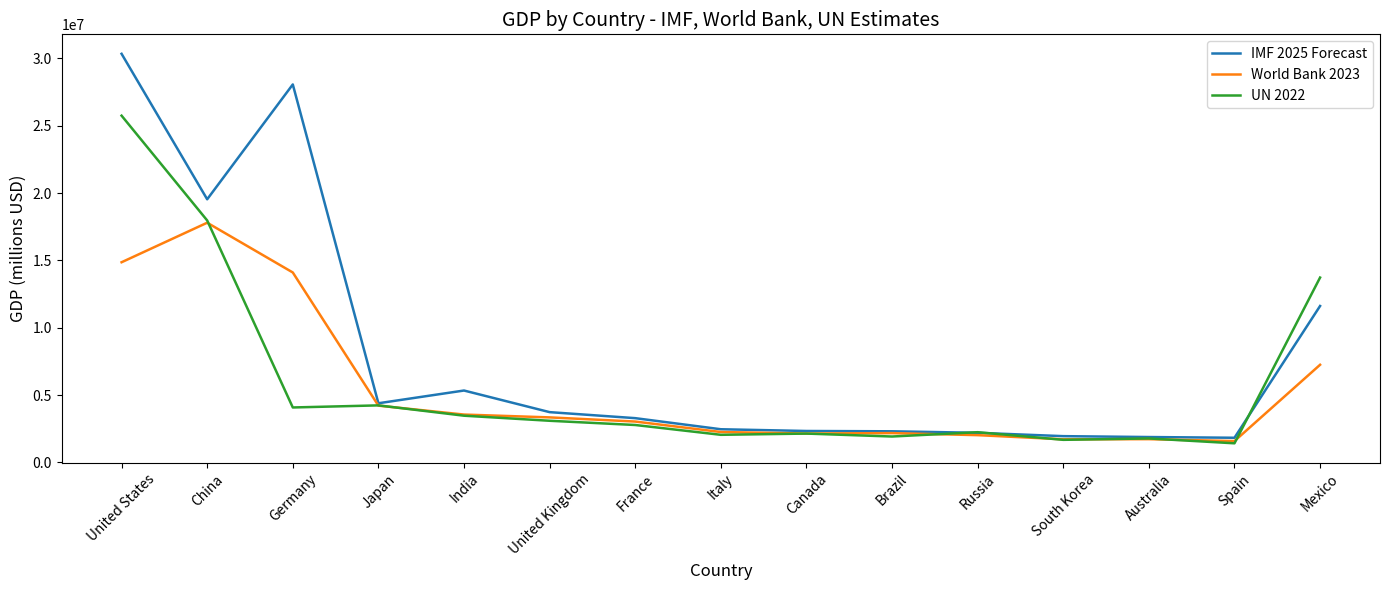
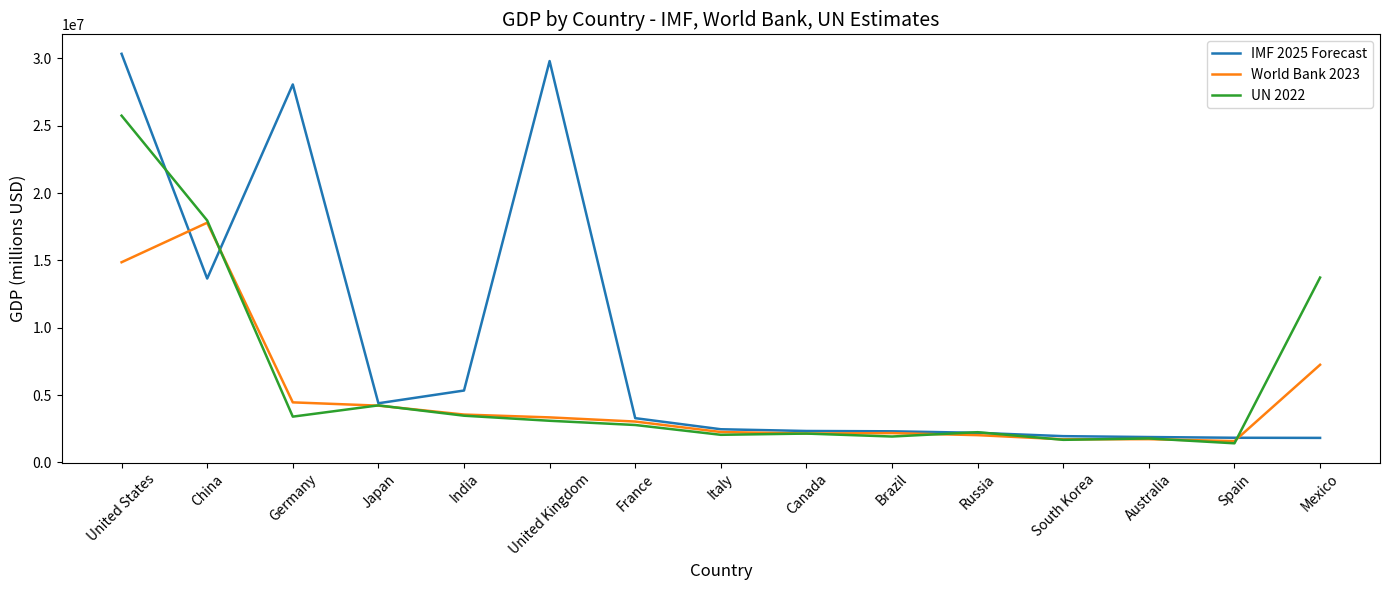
  {
    "IMF 2025 Forecast": {
      "United States": 30300000,
-     "China": 19500000,
+     "China": 13700000,
      "Germany": 28100000,
      "India": 5300000,
-     "United Kingdom": 3700000,
+     "United Kingdom": 29800000,
      "France": 3300000,
      "Italy": 2500000,
      "Canada": 2300000,
      "South Korea": 1900000,
      "Spain": 1800000,
-     "Mexico": 11600000
+     "Mexico": 1800000
    },
    "World Bank 2023": {
      "United States": 14900000,
-     "Germany": 14100000,
+     "Germany": 4500000,
      "United Kingdom": 3300000,
      "France": 3000000,
      "Italy": 2300000,
      "Mexico": 7200000
    },
    "UN 2022": {
      "United States": 25700000,
-     "Germany": 4100000,
+     "Germany": 3400000,
      "United Kingdom": 3100000,
      "France": 2800000,
      "Italy": 2000000,
      "Brazil": 1900000,
      "Mexico": 13700000
    }
  }
